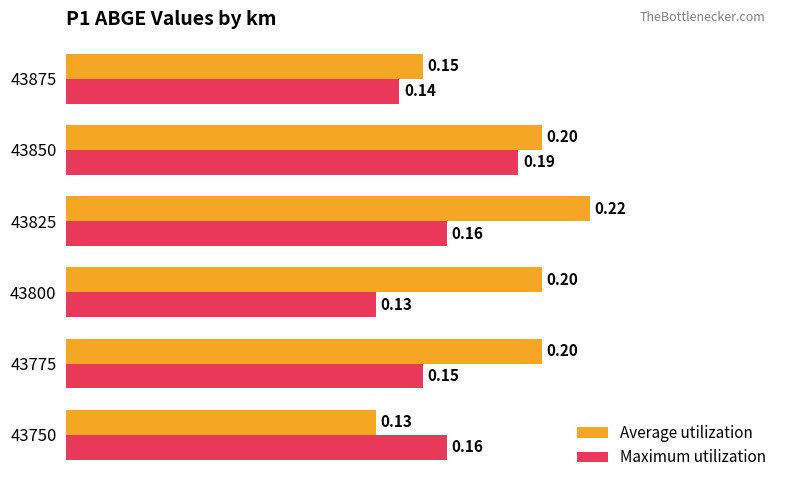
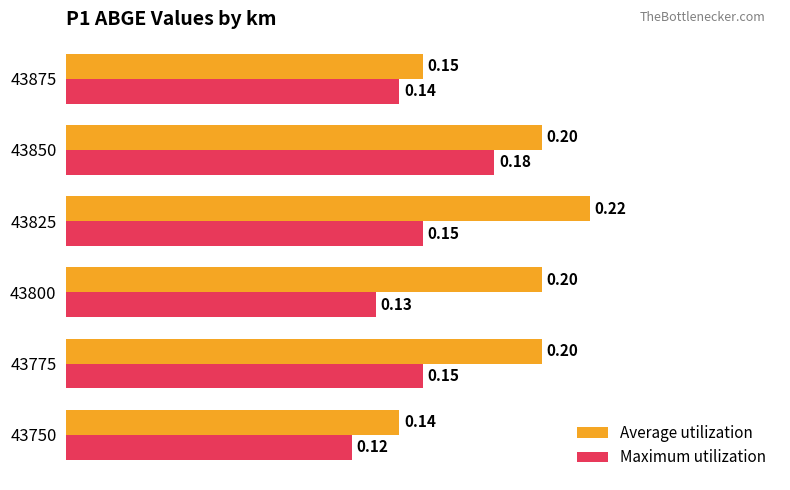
  {
    "Average utilization": {
      "43875": 0.15,
      "43850": 0.20,
      "43825": 0.22,
      "43800": 0.20,
      "43775": 0.20,
-     "43750": 0.13
+     "43750": 0.14
    },
    "Maximum utilization": {
      "43875": 0.14,
-     "43850": 0.19,
-     "43825": 0.16,
+     "43850": 0.18,
+     "43825": 0.15,
      "43800": 0.13,
      "43775": 0.15,
-     "43750": 0.16
+     "43750": 0.12
    }
  }
